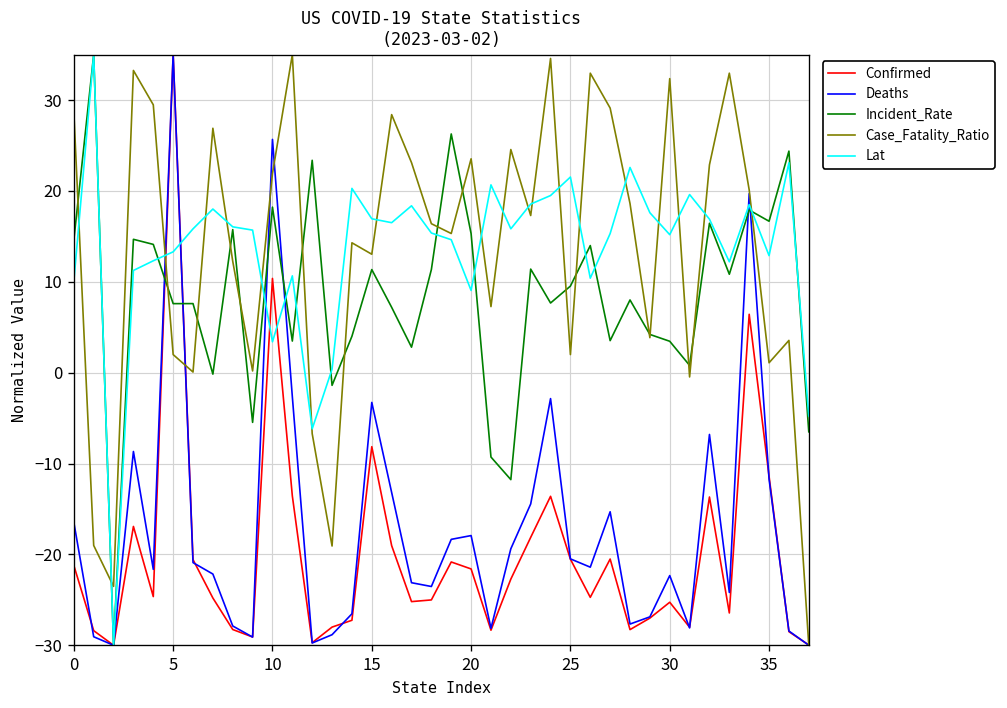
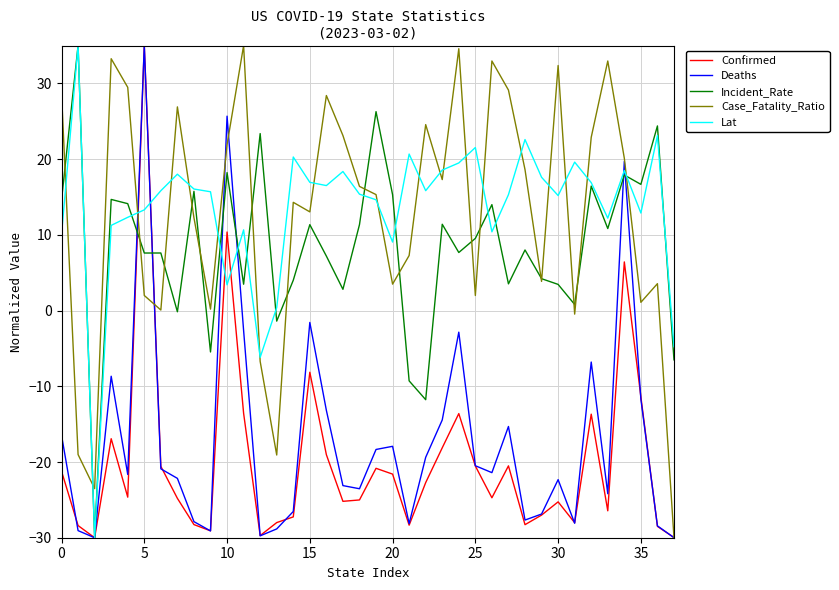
  {
    "Confirmed": {
      "0": -21,
      "10": 10,
      "15": -8,
      "20": -22,
      "30": -25
    },
    "Deaths": {
      "0": -16,
      "10": 26,
-     "15": -3,
+     "15": -2,
      "20": -18,
      "30": -22
    },
    "Incident_Rate": {
      "0": 15,
      "5": 8,
      "10": 18,
      "15": 11,
      "20": 15,
      "25": 10,
      "30": 3,
      "35": 17
    },
    "Case_Fatality_Ratio": {
      "0": 29,
      "5": 2,
      "10": 22,
      "15": 13,
-     "20": 24,
+     "20": 3,
      "25": 2,
      "30": 32,
      "35": 1
    },
    "Lat": {
      "0": 10,
      "5": 13,
      "10": 3,
      "15": 17,
      "20": 9,
      "25": 22,
      "30": 15,
      "35": 13
    }
  }
